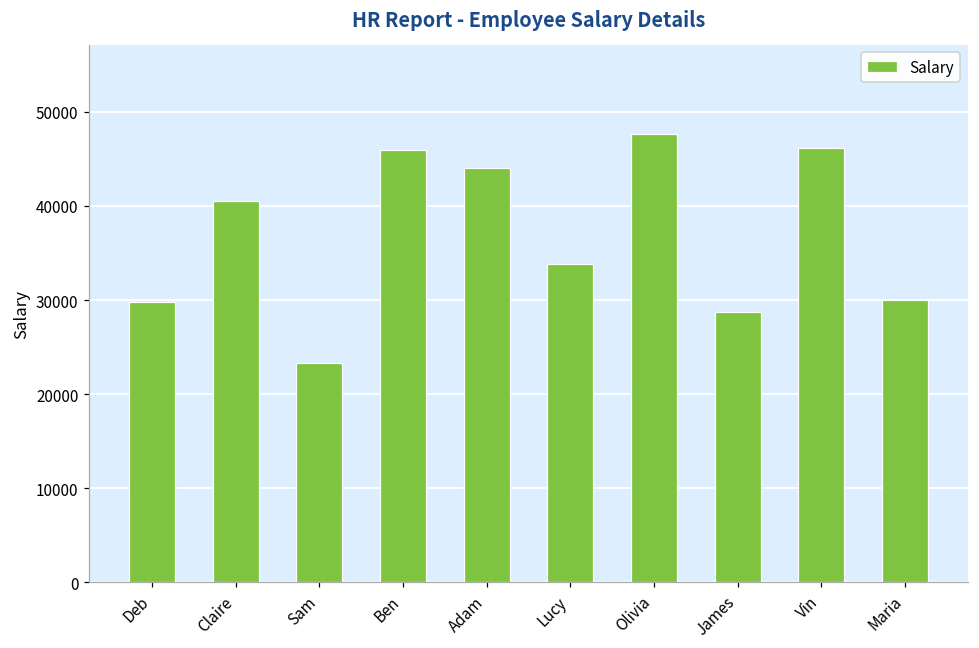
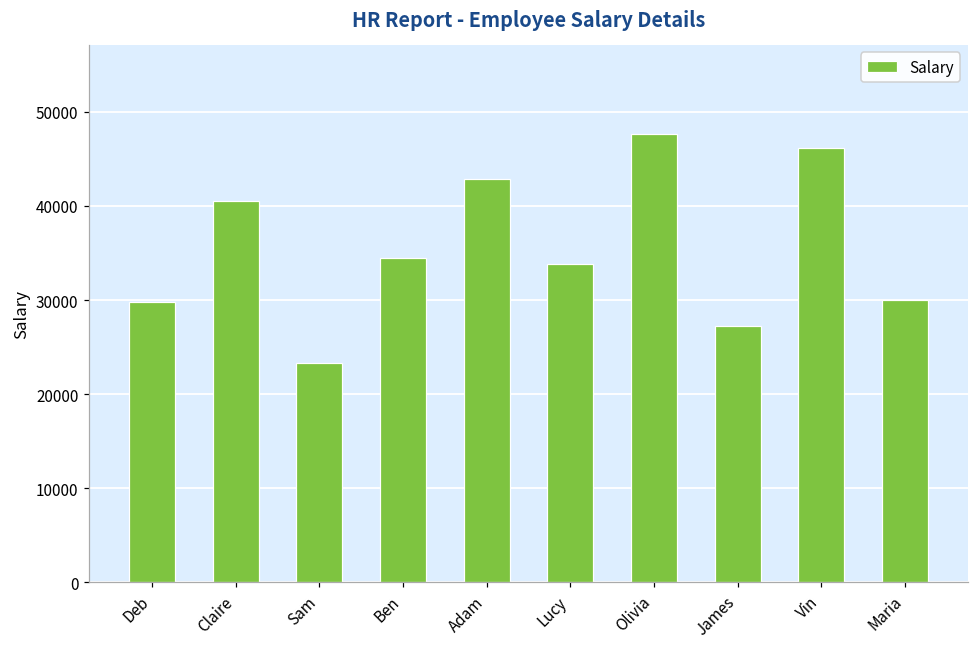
  {
    "Deb": 30000,
    "Claire": 40000,
    "Sam": 23000,
-   "Ben": 46000,
-   "Adam": 44000,
+   "Ben": 35000,
+   "Adam": 43000,
    "Lucy": 34000,
    "Olivia": 48000,
-   "James": 29000,
+   "James": 27000,
    "Vin": 46000,
    "Maria": 30000
  }
